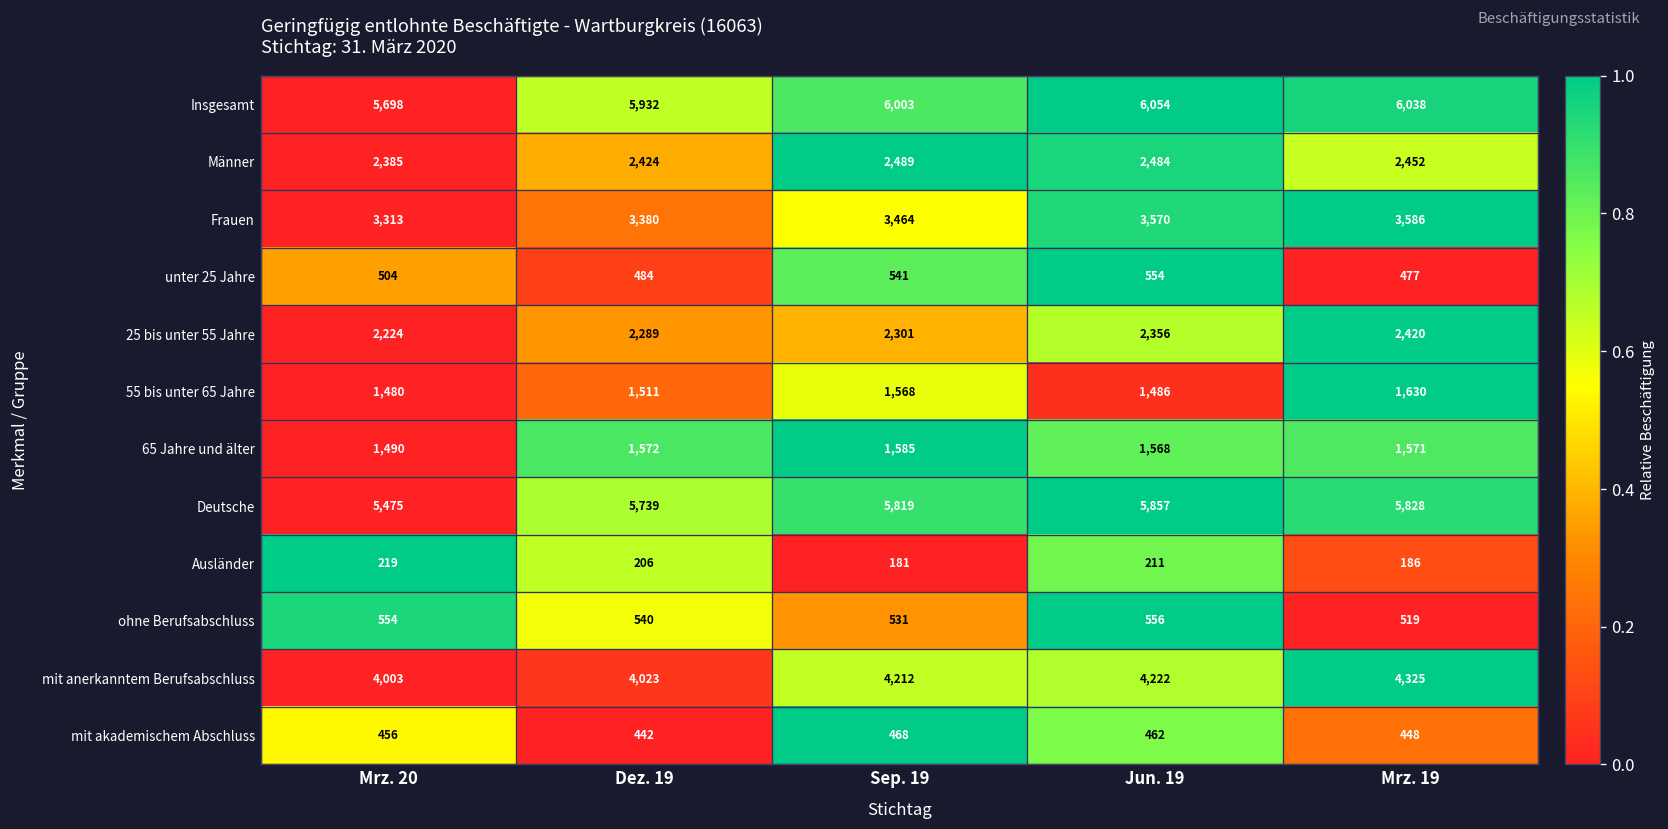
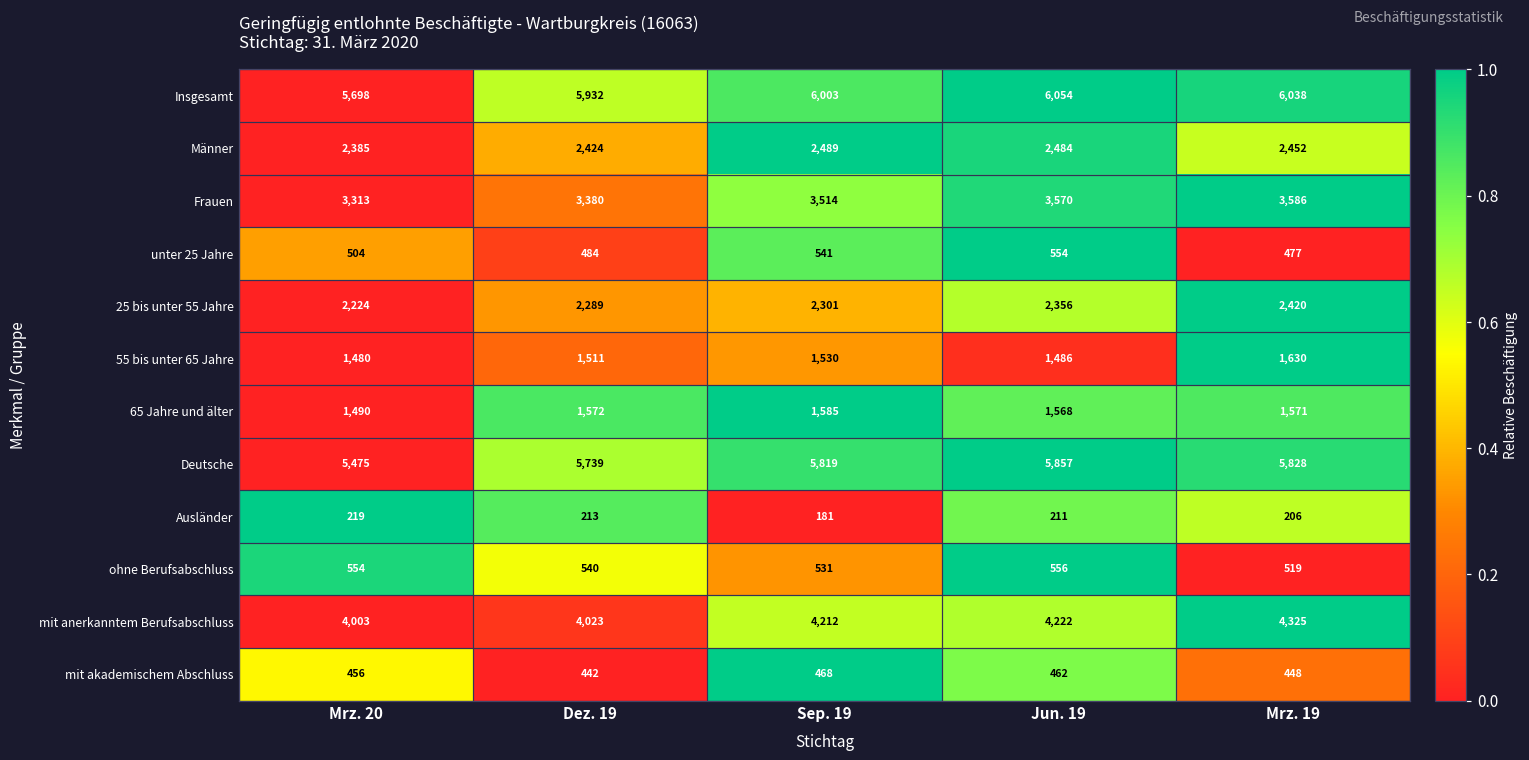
  {
    "Insgesamt": {
      "Mrz. 20": "5,698",
      "Dez. 19": "5,932",
      "Sep. 19": "6,003",
      "Jun. 19": "6,054",
      "Mrz. 19": "6,038"
    },
    "Männer": {
      "Mrz. 20": "2,385",
      "Dez. 19": "2,424",
      "Sep. 19": "2,489",
      "Jun. 19": "2,484",
      "Mrz. 19": "2,452"
    },
    "Frauen": {
      "Mrz. 20": "3,313",
      "Dez. 19": "3,380",
-     "Sep. 19": "3,464",
+     "Sep. 19": "3,514",
      "Jun. 19": "3,570",
      "Mrz. 19": "3,586"
    },
    "unter 25 Jahre": {
      "Mrz. 20": "504",
      "Dez. 19": "484",
      "Sep. 19": "541",
      "Jun. 19": "554",
      "Mrz. 19": "477"
    },
    "25 bis unter 55 Jahre": {
      "Mrz. 20": "2,224",
      "Dez. 19": "2,289",
      "Sep. 19": "2,301",
      "Jun. 19": "2,356",
      "Mrz. 19": "2,420"
    },
    "55 bis unter 65 Jahre": {
      "Mrz. 20": "1,480",
      "Dez. 19": "1,511",
-     "Sep. 19": "1,568",
+     "Sep. 19": "1,530",
      "Jun. 19": "1,486",
      "Mrz. 19": "1,630"
    },
    "65 Jahre und älter": {
      "Mrz. 20": "1,490",
      "Dez. 19": "1,572",
      "Sep. 19": "1,585",
      "Jun. 19": "1,568",
      "Mrz. 19": "1,571"
    },
    "Deutsche": {
      "Mrz. 20": "5,475",
      "Dez. 19": "5,739",
      "Sep. 19": "5,819",
      "Jun. 19": "5,857",
      "Mrz. 19": "5,828"
    },
    "Ausländer": {
      "Mrz. 20": "219",
-     "Dez. 19": "206",
+     "Dez. 19": "213",
      "Sep. 19": "181",
      "Jun. 19": "211",
-     "Mrz. 19": "186"
+     "Mrz. 19": "206"
    },
    "ohne Berufsabschluss": {
      "Mrz. 20": "554",
      "Dez. 19": "540",
      "Sep. 19": "531",
      "Jun. 19": "556",
      "Mrz. 19": "519"
    },
    "mit anerkanntem Berufsabschluss": {
      "Mrz. 20": "4,003",
      "Dez. 19": "4,023",
      "Sep. 19": "4,212",
      "Jun. 19": "4,222",
      "Mrz. 19": "4,325"
    },
    "mit akademischem Abschluss": {
      "Mrz. 20": "456",
      "Dez. 19": "442",
      "Sep. 19": "468",
      "Jun. 19": "462",
      "Mrz. 19": "448"
    }
  }
